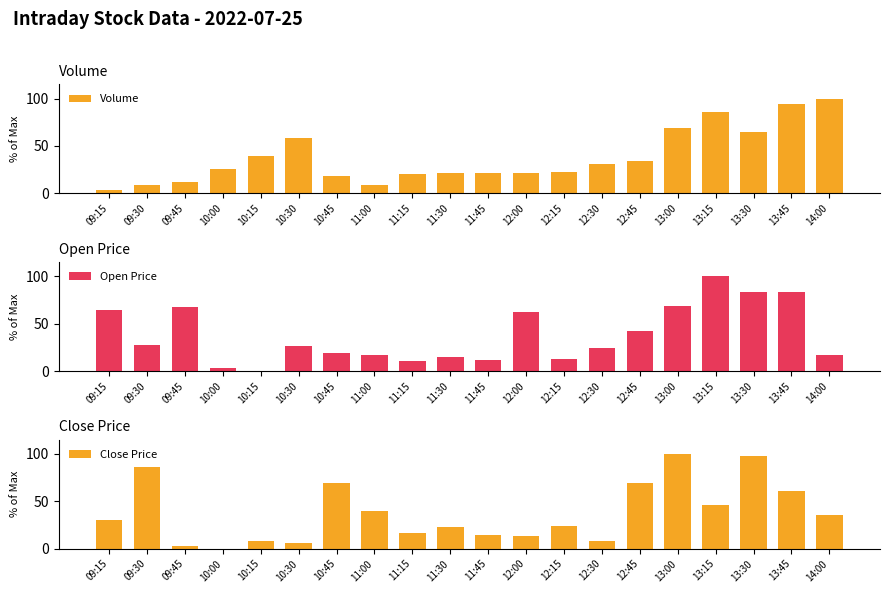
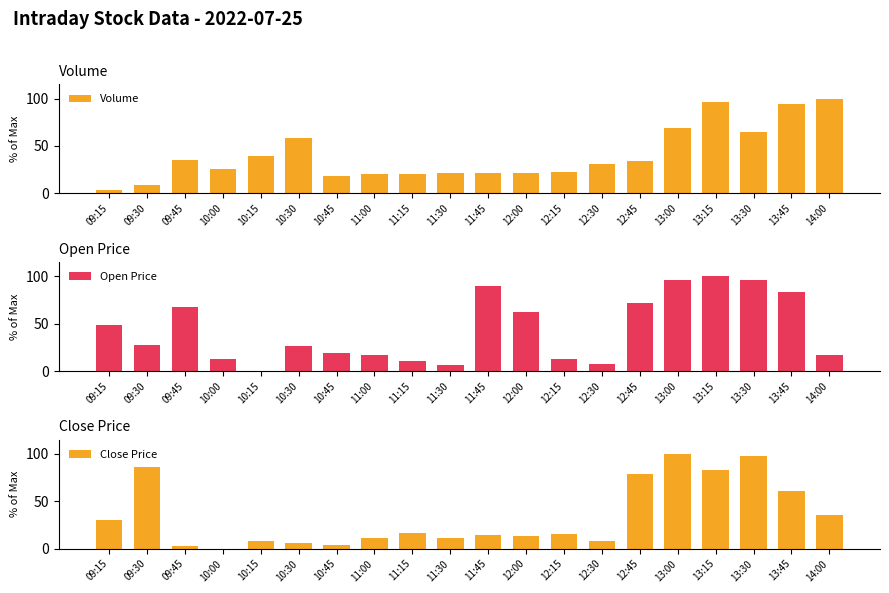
  {
    "Volume": {
      "09:15": 0,
      "09:30": 10,
-     "09:45": 10,
+     "09:45": 40,
      "10:00": 30,
      "10:15": 40,
      "10:30": 60,
      "10:45": 20,
-     "11:00": 10,
+     "11:00": 20,
      "11:15": 20,
      "11:30": 20,
      "11:45": 20,
      "12:00": 20,
      "12:15": 20,
      "12:30": 30,
      "12:45": 30,
      "13:00": 70,
-     "13:15": 90,
+     "13:15": 100,
      "13:30": 60,
      "13:45": 90,
      "14:00": 100
    },
    "Open Price": {
-     "09:15": 60,
+     "09:15": 50,
      "09:30": 30,
      "09:45": 70,
-     "10:00": 0,
+     "10:00": 10,
      "10:15": 0,
      "10:30": 30,
      "10:45": 20,
      "11:00": 20,
      "11:15": 10,
-     "11:30": 20,
-     "11:45": 10,
+     "11:30": 10,
+     "11:45": 90,
      "12:00": 60,
      "12:15": 10,
-     "12:30": 20,
-     "12:45": 40,
-     "13:00": 70,
+     "12:30": 10,
+     "12:45": 70,
+     "13:00": 100,
      "13:15": 100,
-     "13:30": 80,
+     "13:30": 100,
      "13:45": 80,
      "14:00": 20
    },
    "Close Price": {
      "09:15": 30,
      "09:30": 90,
      "09:45": 0,
      "10:00": 0,
      "10:15": 10,
      "10:30": 10,
-     "10:45": 70,
-     "11:00": 40,
+     "10:45": 0,
+     "11:00": 10,
      "11:15": 20,
-     "11:30": 20,
+     "11:30": 10,
      "11:45": 10,
      "12:00": 10,
-     "12:15": 24,
+     "12:15": 16,
      "12:30": 10,
-     "12:45": 70,
+     "12:45": 80,
      "13:00": 100,
-     "13:15": 50,
+     "13:15": 80,
      "13:30": 100,
      "13:45": 60,
      "14:00": 40
    }
  }
